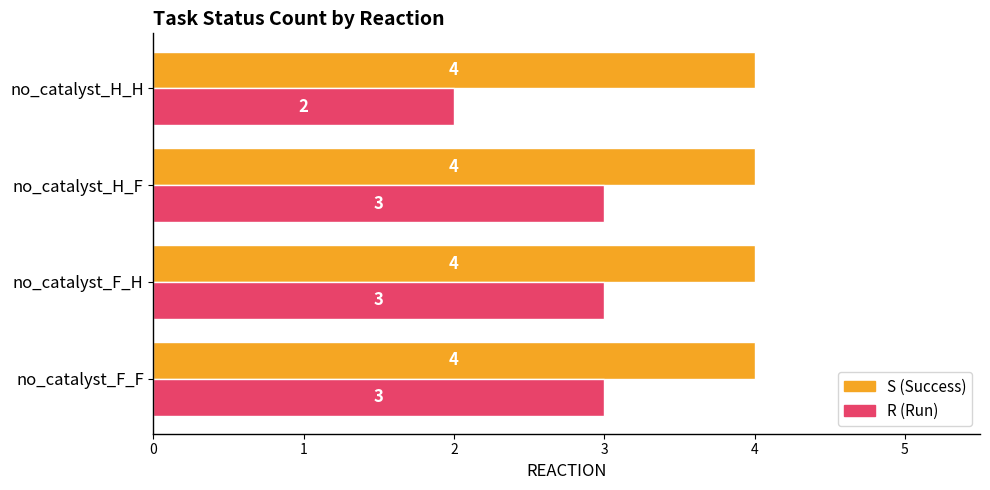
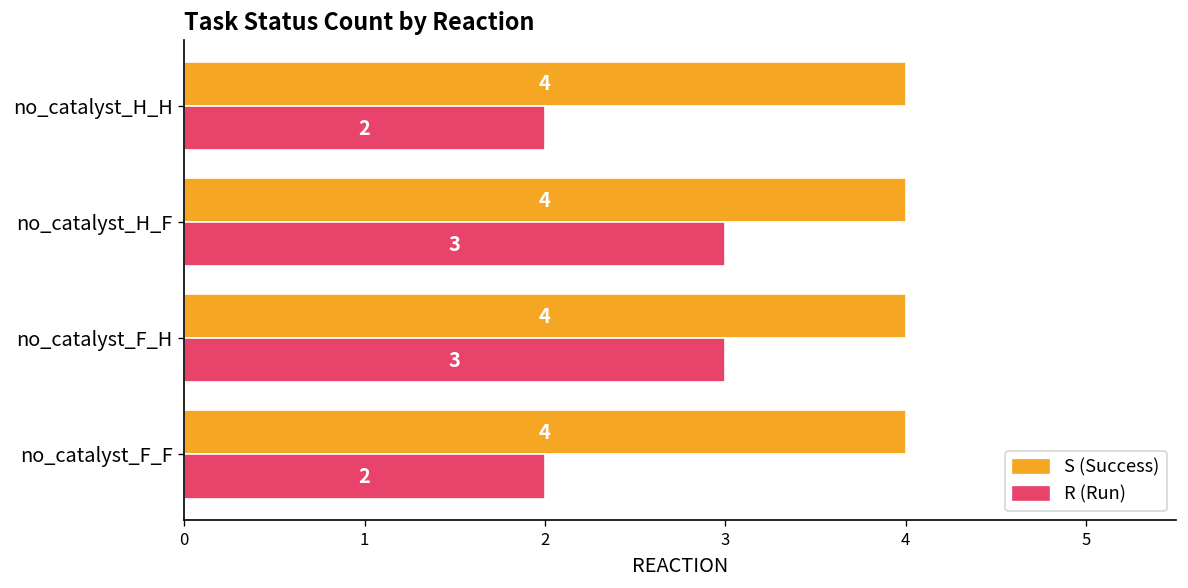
  {
    "S (Success)": {
      "no_catalyst_H_H": 4,
      "no_catalyst_H_F": 4,
      "no_catalyst_F_H": 4,
      "no_catalyst_F_F": 4
    },
    "R (Run)": {
      "no_catalyst_H_H": 2,
      "no_catalyst_H_F": 3,
      "no_catalyst_F_H": 3,
-     "no_catalyst_F_F": 3
+     "no_catalyst_F_F": 2
    }
  }
